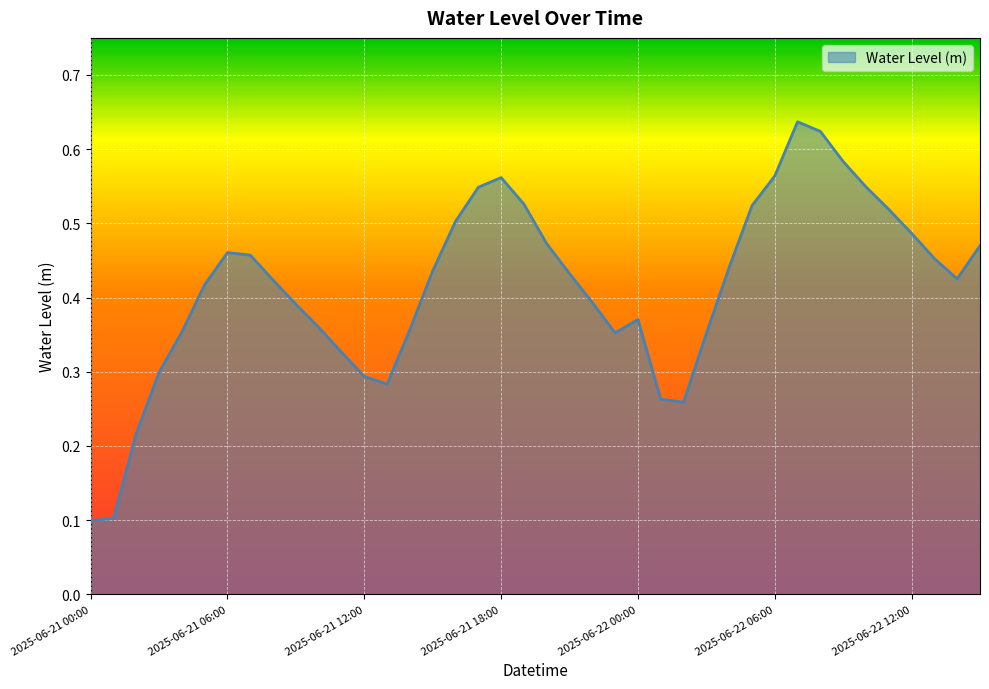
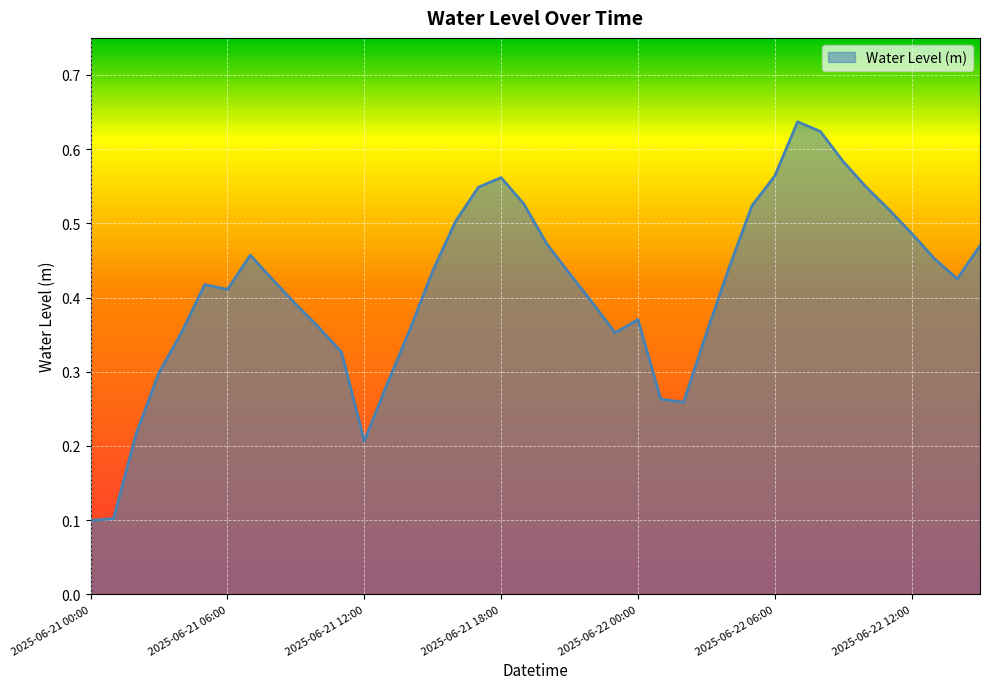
  {
    "2025-06-21 00:00": 0.10,
-   "2025-06-21 06:00": 0.46,
-   "2025-06-21 12:00": 0.29,
+   "2025-06-21 06:00": 0.41,
+   "2025-06-21 12:00": 0.21,
    "2025-06-21 18:00": 0.56,
    "2025-06-22 00:00": 0.37,
    "2025-06-22 06:00": 0.56,
    "2025-06-22 12:00": 0.49
  }
